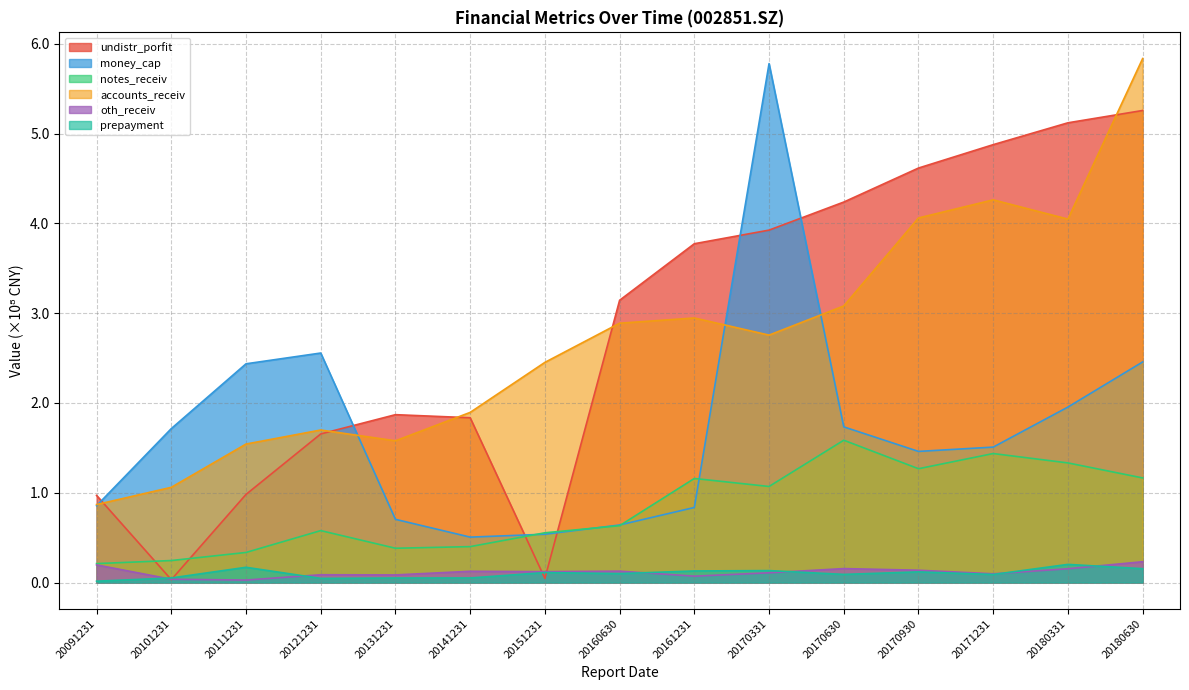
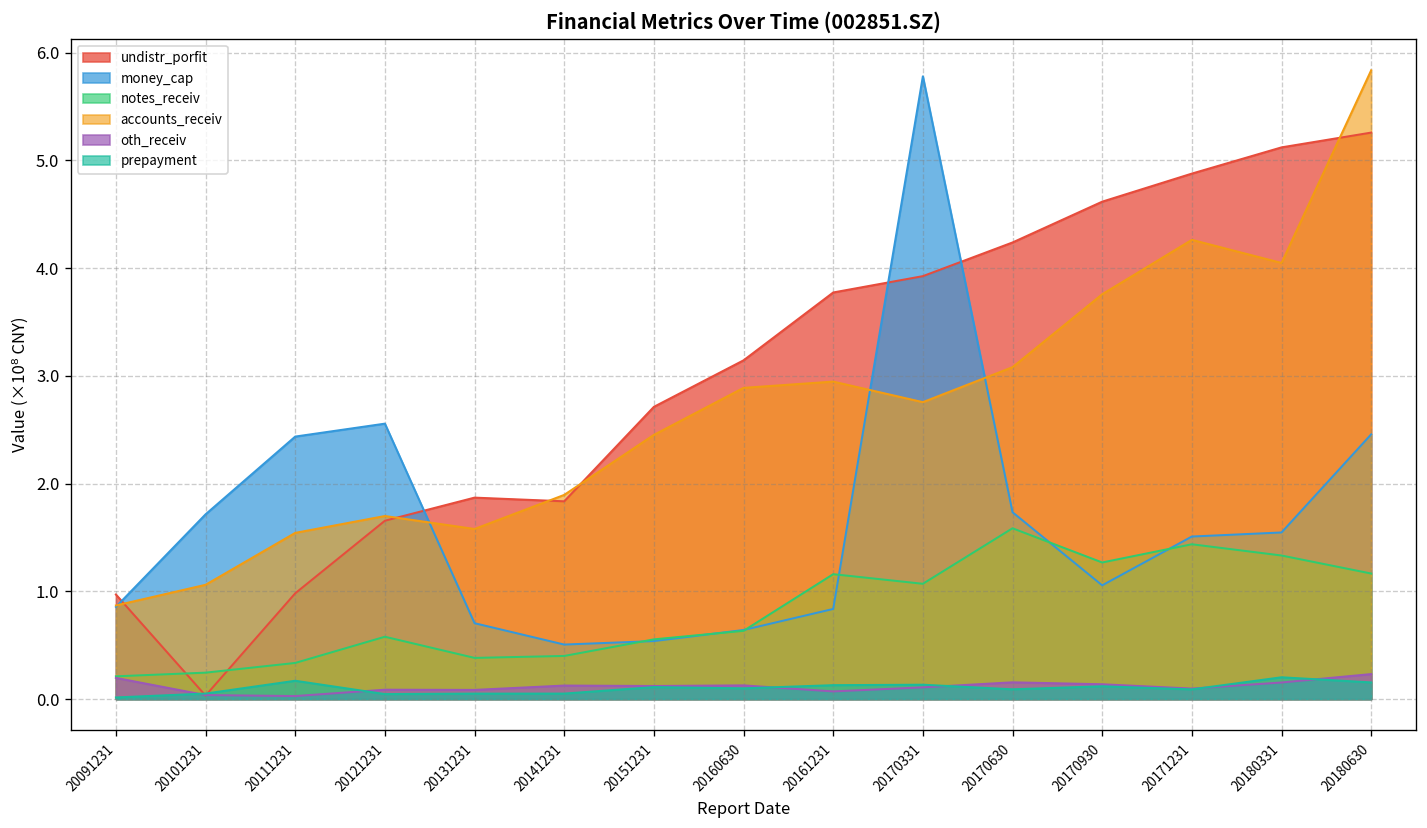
  {
    "undistr_porfit": {
      "20091231": 1.0,
      "20111231": 1.0,
      "20121231": 1.7,
      "20131231": 1.9,
      "20141231": 1.8,
-     "20151231": 0.0,
+     "20151231": 2.7,
      "20160630": 3.1,
      "20161231": 3.8,
      "20170331": 3.9,
      "20170630": 4.2,
      "20170930": 4.6,
      "20171231": 4.9,
      "20180331": 5.1,
      "20180630": 5.3
    },
    "money_cap": {
      "20101231": 1.7,
      "20111231": 2.4,
      "20121231": 2.6,
      "20131231": 0.7,
      "20141231": 0.5,
      "20161231": 0.8,
      "20170331": 5.8,
      "20170630": 1.7,
-     "20170930": 1.5,
+     "20170930": 1.1,
      "20171231": 1.5,
-     "20180331": 2.0,
+     "20180331": 1.5,
      "20180630": 2.5
    },
    "accounts_receiv": {
      "20101231": 1.1,
      "20111231": 1.5,
      "20121231": 1.7,
      "20131231": 1.6,
      "20141231": 1.9,
      "20151231": 2.5,
      "20160630": 2.9,
      "20161231": 2.9,
      "20170331": 2.8,
      "20170630": 3.1,
-     "20170930": 4.1,
+     "20170930": 3.8,
      "20171231": 4.3,
      "20180331": 4.0,
      "20180630": 5.8
    },
    "oth_receiv": {
      "20111231": 0.0,
      "20121231": 0.1,
      "20131231": 0.1,
      "20141231": 0.1,
      "20161231": 0.1,
      "20170630": 0.2,
      "20180331": 0.2,
      "20180630": 0.2
    }
  }
